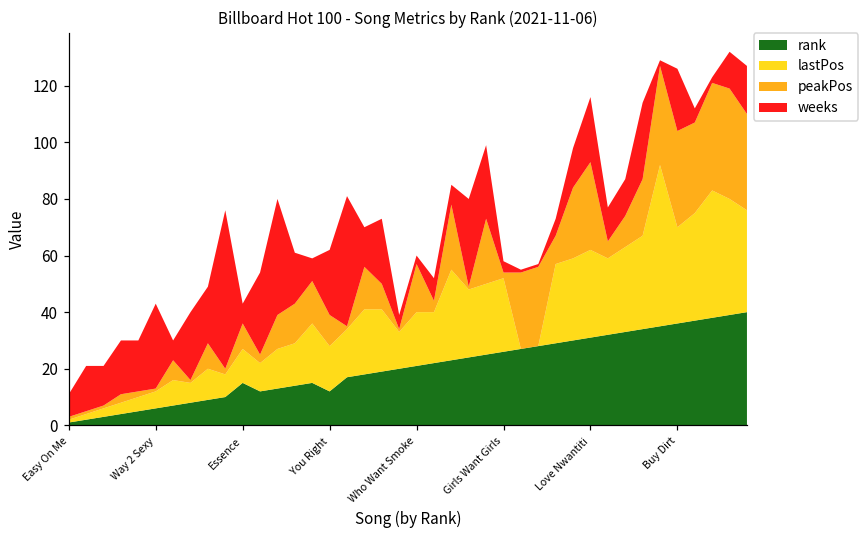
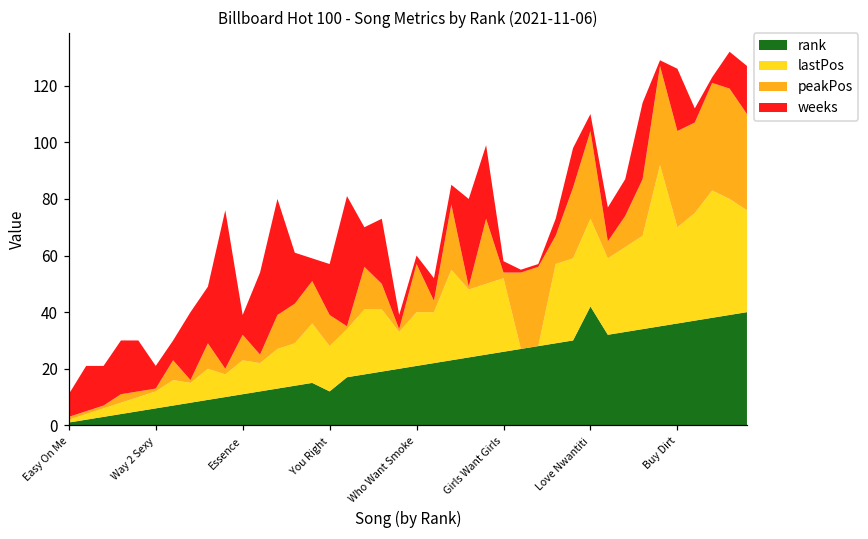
  {
    "rank": {
      "Easy On Me": 1,
      "Way 2 Sexy": 6,
-     "Essence": 15,
+     "Essence": 11,
      "You Right": 12,
      "Who Want Smoke": 21,
      "Girls Want Girls": 26,
-     "Love Nwantiti": 31,
+     "Love Nwantiti": 42,
      "Buy Dirt": 36
    },
    "weeks": {
      "Easy On Me": 8,
-     "Way 2 Sexy": 30,
+     "Way 2 Sexy": 8,
      "Essence": 7,
-     "You Right": 23,
+     "You Right": 18,
      "Who Want Smoke": 3,
      "Girls Want Girls": 4,
-     "Love Nwantiti": 23,
+     "Love Nwantiti": 6,
      "Buy Dirt": 22
    }
  }
